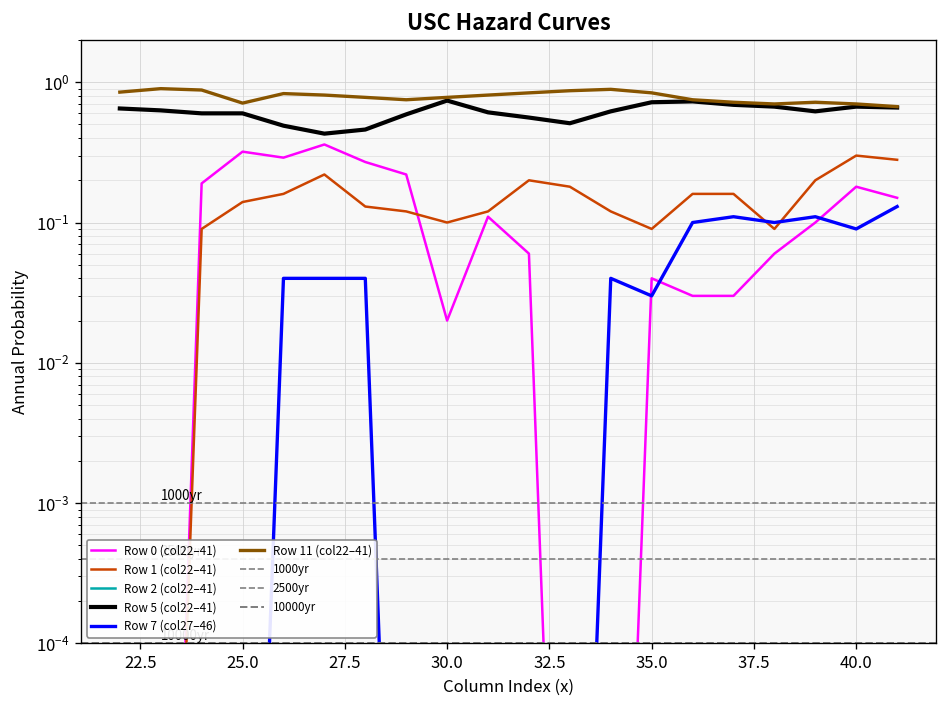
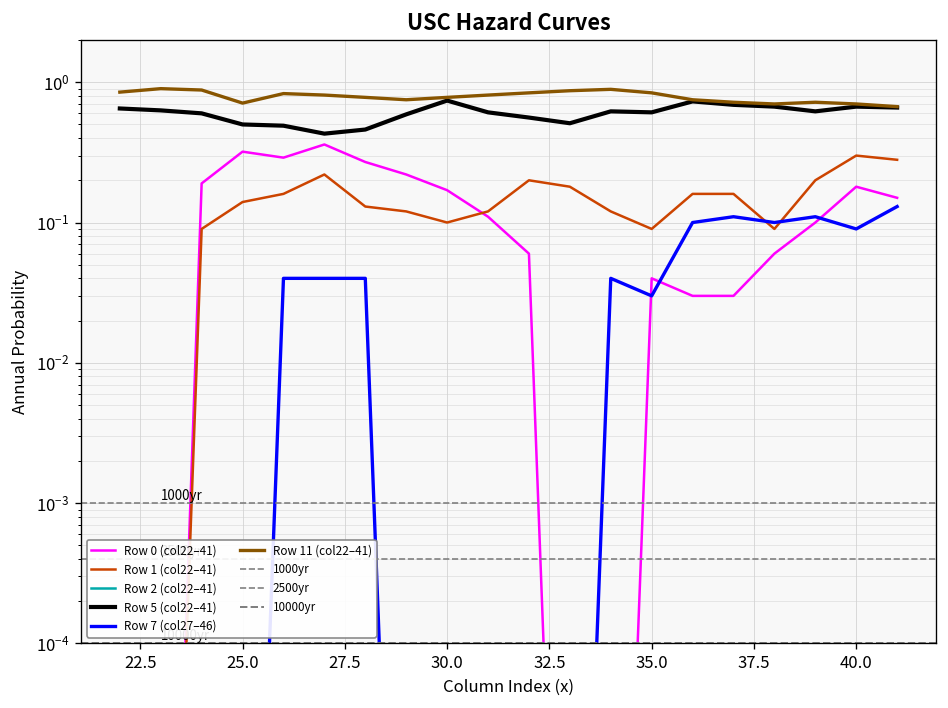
  {
    "Row 0 (col22–41)": {
      "25.0": 0.32,
-     "30.0": 0.020,
+     "30.0": 0.17,
      "35.0": 0.040,
      "40.0": 0.18
    },
    "Row 1 (col22–41)": {
      "25.0": 0.14,
      "30.0": 0.10,
      "35.0": 0.09,
      "40.0": 0.30
    },
    "Row 5 (col22–41)": {
-     "25.0": 0.6,
+     "25.0": 0.5,
      "30.0": 0.7,
-     "35.0": 0.7
+     "35.0": 0.6
    },
    "Row 7 (col27–46)": {
      "35.0": 0.030,
      "40.0": 0.09
    },
    "Row 11 (col22–41)": {
      "25.0": 0.7,
      "30.0": 0.8,
      "35.0": 0.8
    }
  }
